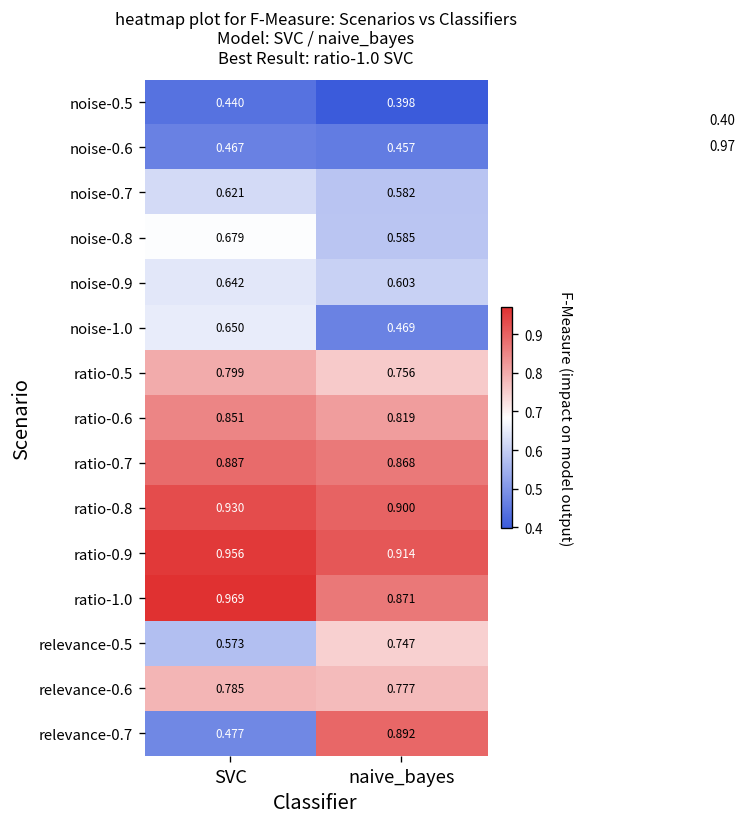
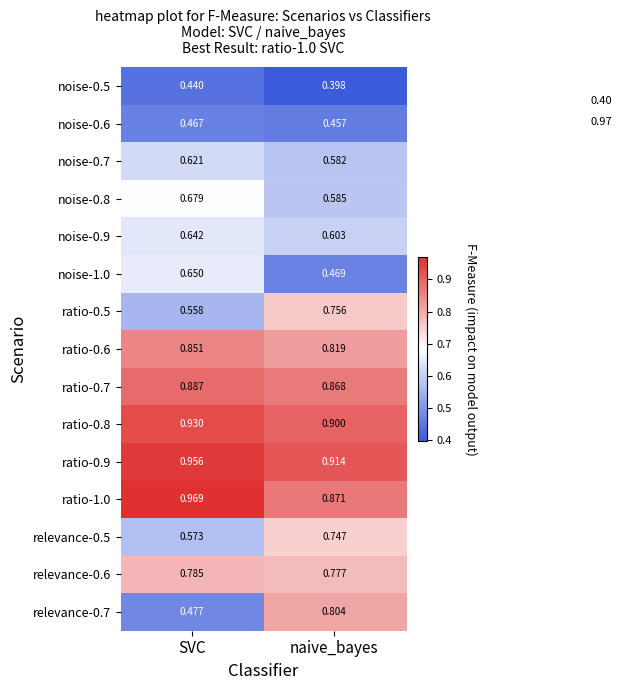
  {
    "noise-0.5": {
      "SVC": 0.440,
      "naive_bayes": 0.398
    },
    "noise-0.6": {
      "SVC": 0.467,
      "naive_bayes": 0.457
    },
    "noise-0.7": {
      "SVC": 0.621,
      "naive_bayes": 0.582
    },
    "noise-0.8": {
      "SVC": 0.679,
      "naive_bayes": 0.585
    },
    "noise-0.9": {
      "SVC": 0.642,
      "naive_bayes": 0.603
    },
    "noise-1.0": {
      "SVC": 0.650,
      "naive_bayes": 0.469
    },
    "ratio-0.5": {
-     "SVC": 0.799,
+     "SVC": 0.558,
      "naive_bayes": 0.756
    },
    "ratio-0.6": {
      "SVC": 0.851,
      "naive_bayes": 0.819
    },
    "ratio-0.7": {
      "SVC": 0.887,
      "naive_bayes": 0.868
    },
    "ratio-0.8": {
      "SVC": 0.930,
      "naive_bayes": 0.900
    },
    "ratio-0.9": {
      "SVC": 0.956,
      "naive_bayes": 0.914
    },
    "ratio-1.0": {
      "SVC": 0.969,
      "naive_bayes": 0.871
    },
    "relevance-0.5": {
      "SVC": 0.573,
      "naive_bayes": 0.747
    },
    "relevance-0.6": {
      "SVC": 0.785,
      "naive_bayes": 0.777
    },
    "relevance-0.7": {
      "SVC": 0.477,
-     "naive_bayes": 0.892
+     "naive_bayes": 0.804
    }
  }
